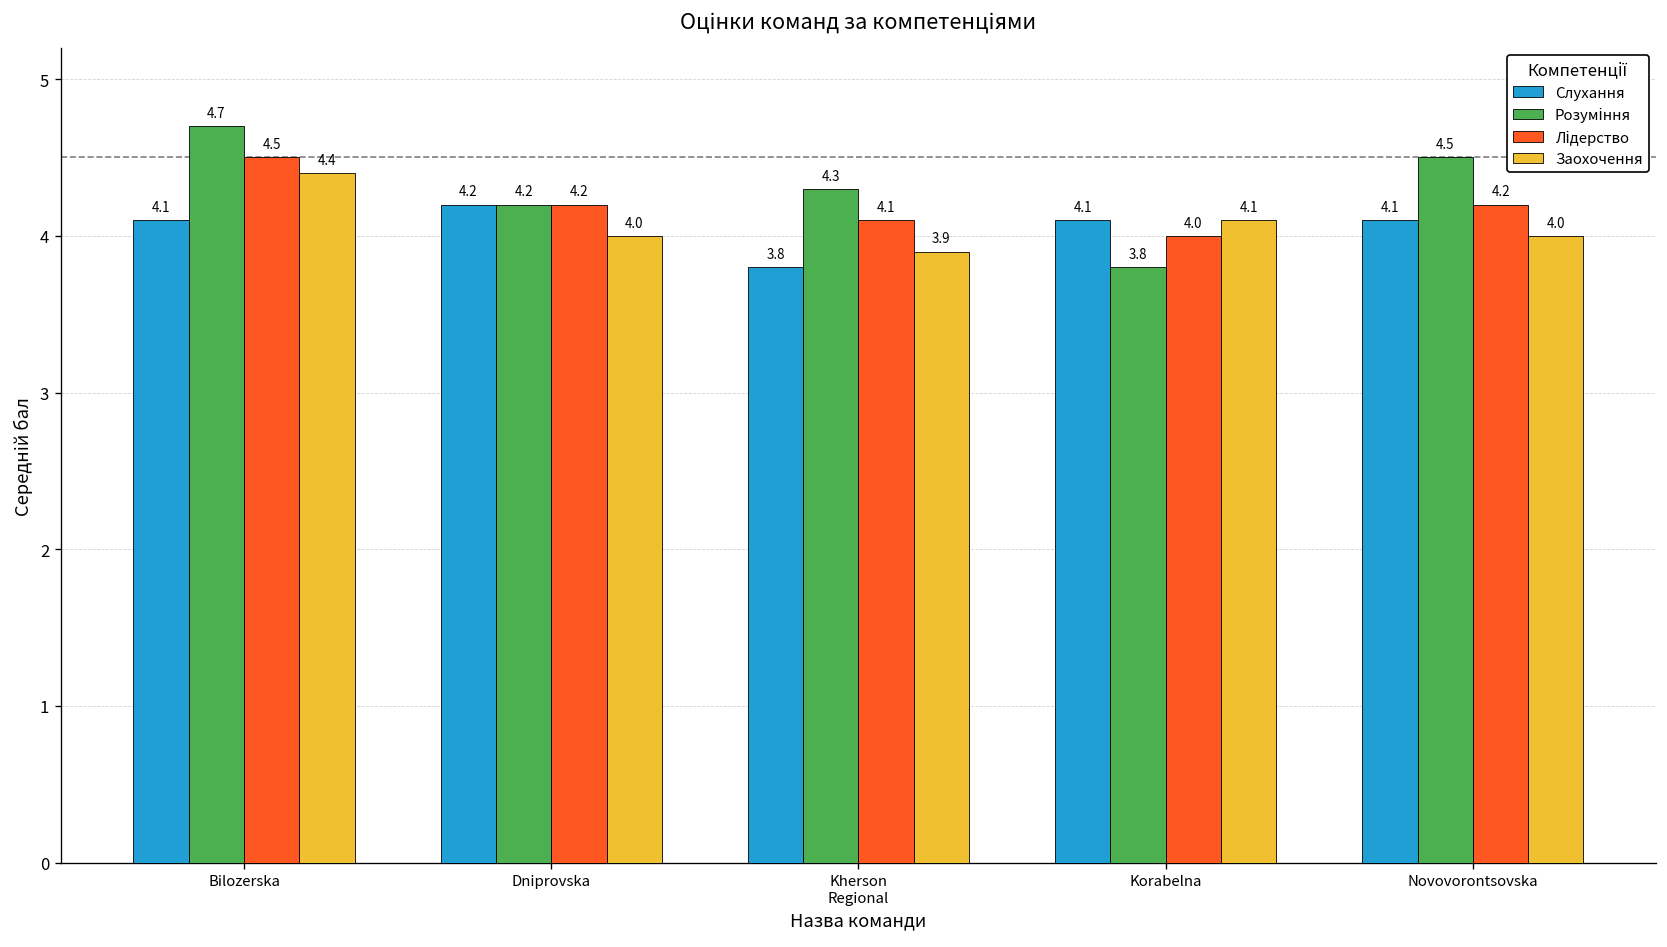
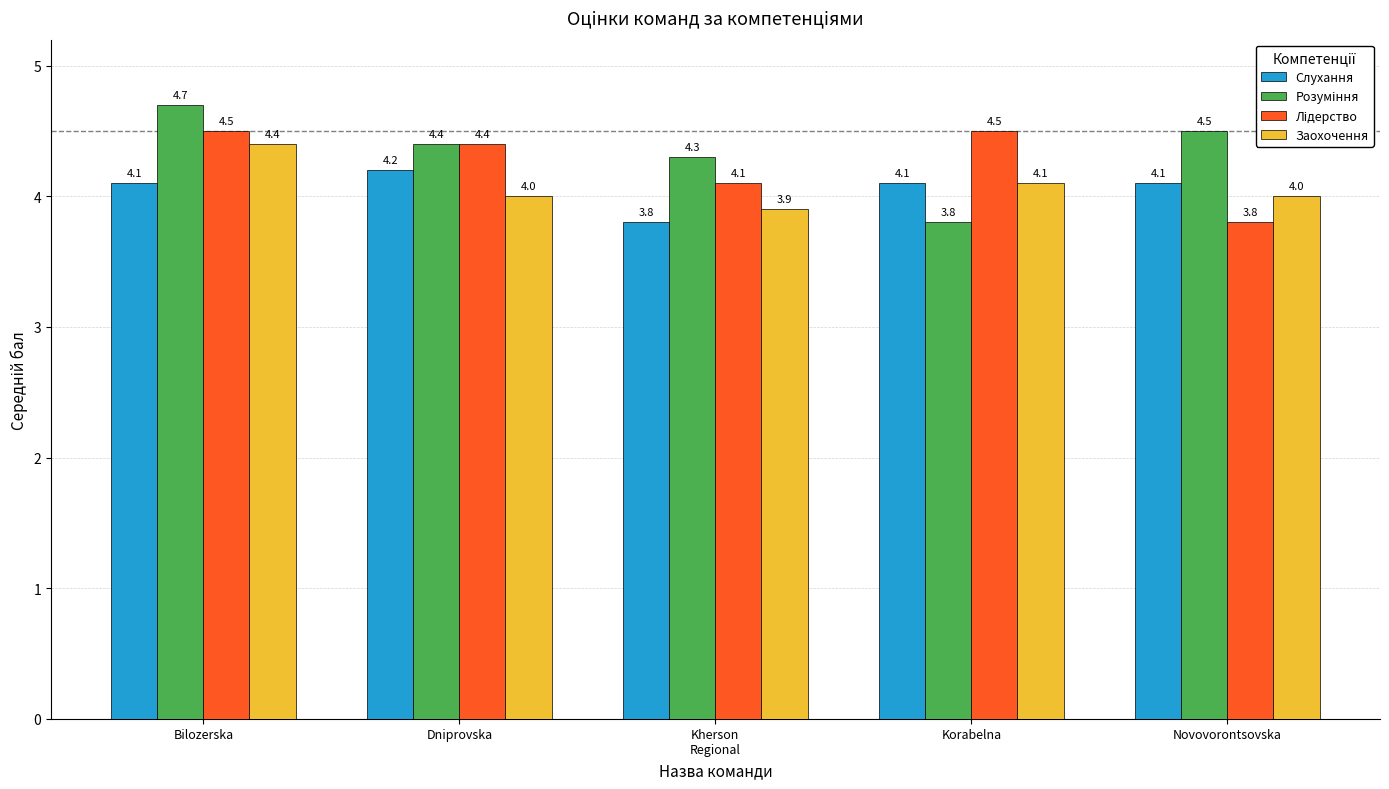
  {
    "Слухання": {
      "Bilozerska": 4.1,
      "Dniprovska": 4.2,
      "Kherson Regional": 3.8,
      "Korabelna": 4.1,
      "Novovorontsovska": 4.1
    },
    "Розуміння": {
      "Bilozerska": 4.7,
-     "Dniprovska": 4.2,
+     "Dniprovska": 4.4,
      "Kherson Regional": 4.3,
      "Korabelna": 3.8,
      "Novovorontsovska": 4.5
    },
    "Лідерство": {
      "Bilozerska": 4.5,
-     "Dniprovska": 4.2,
+     "Dniprovska": 4.4,
      "Kherson Regional": 4.1,
-     "Korabelna": 4.0,
-     "Novovorontsovska": 4.2
+     "Korabelna": 4.5,
+     "Novovorontsovska": 3.8
    },
    "Заохочення": {
      "Bilozerska": 4.4,
      "Dniprovska": 4.0,
      "Kherson Regional": 3.9,
      "Korabelna": 4.1,
      "Novovorontsovska": 4.0
    }
  }
